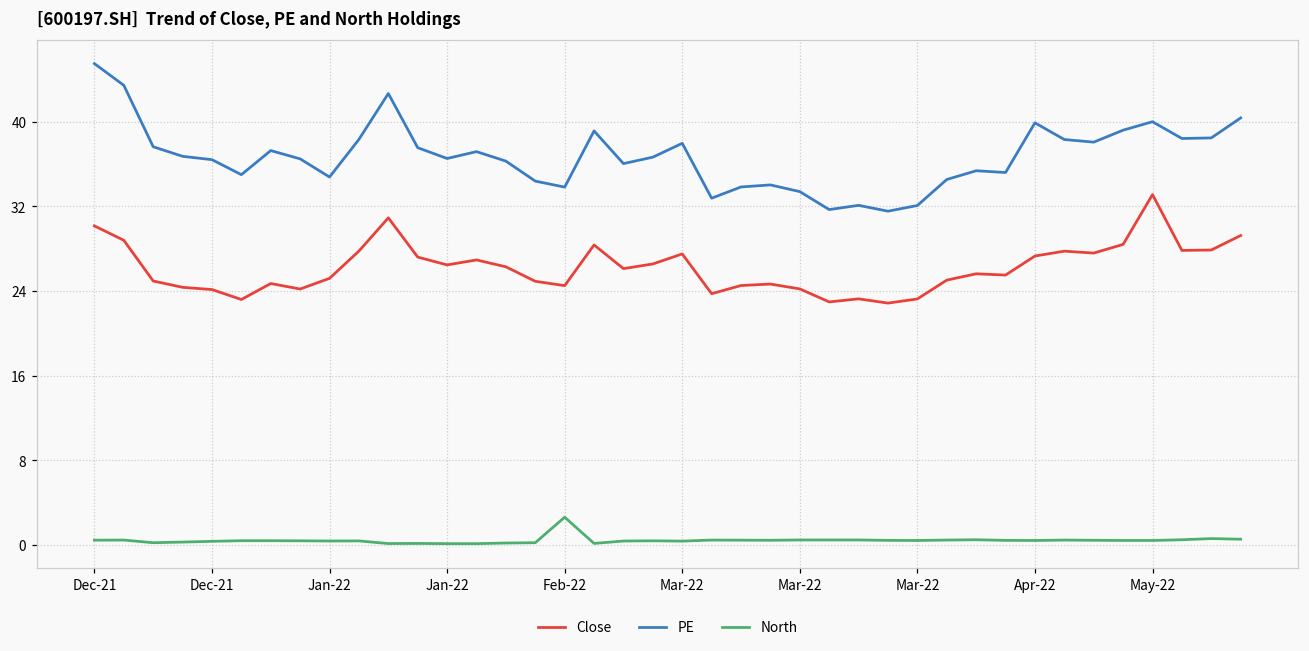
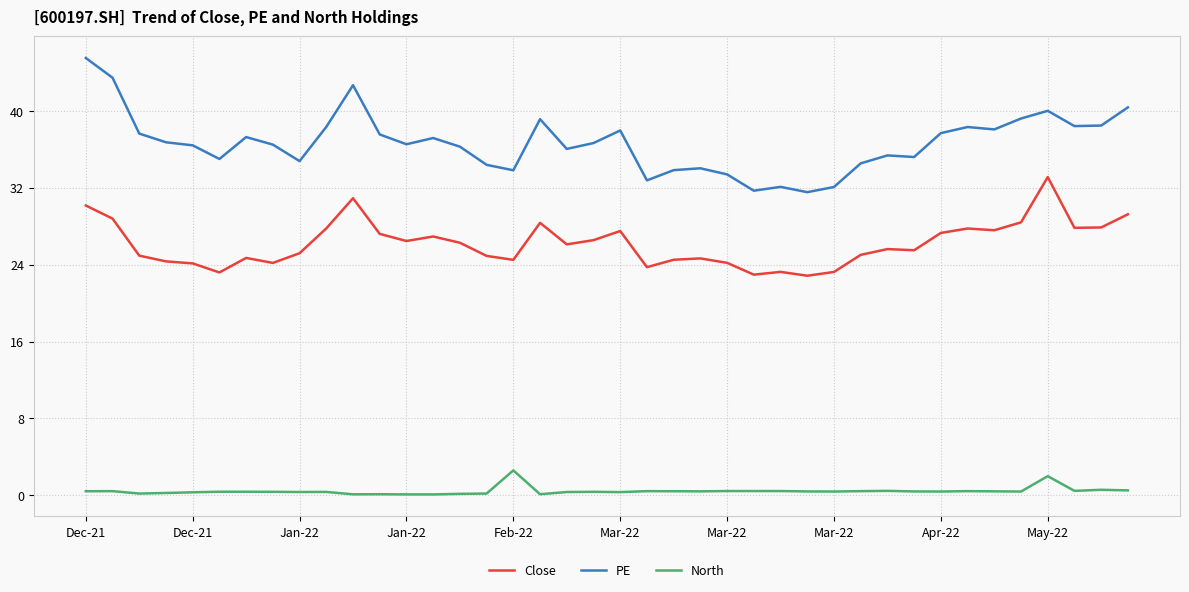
  {
    "Close": {
      "Feb-22": 25,
      "Apr-22": 27,
      "May-22": 33
    },
    "PE": {
      "Feb-22": 34,
-     "Apr-22": 40,
+     "Apr-22": 38,
      "May-22": 40
    },
    "North": {
      "Feb-22": 3,
      "Apr-22": 0,
-     "May-22": 0
+     "May-22": 2
    }
  }
